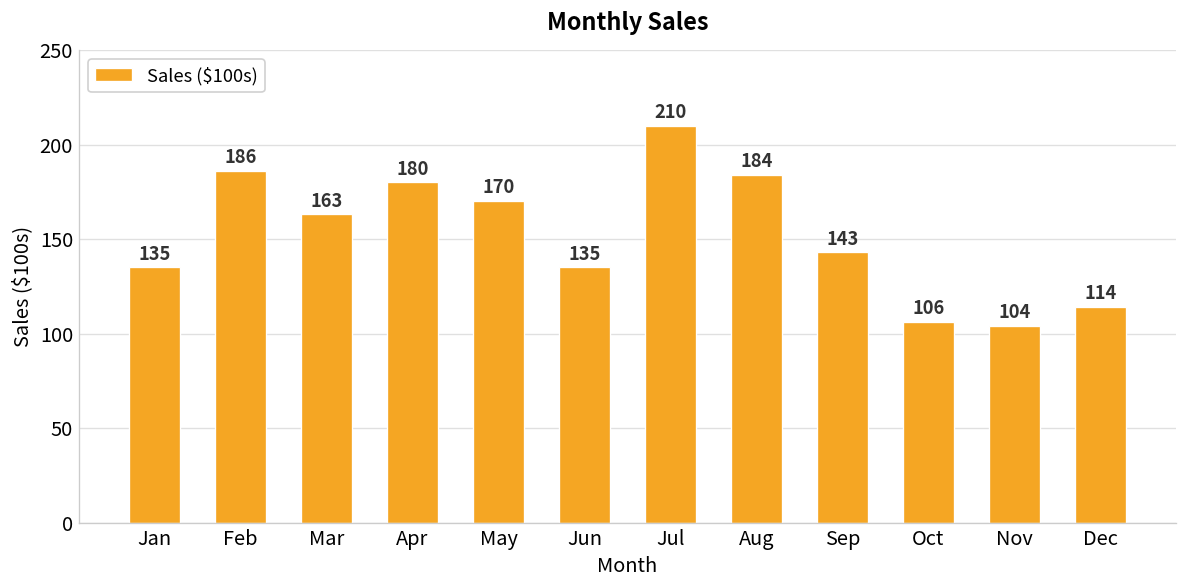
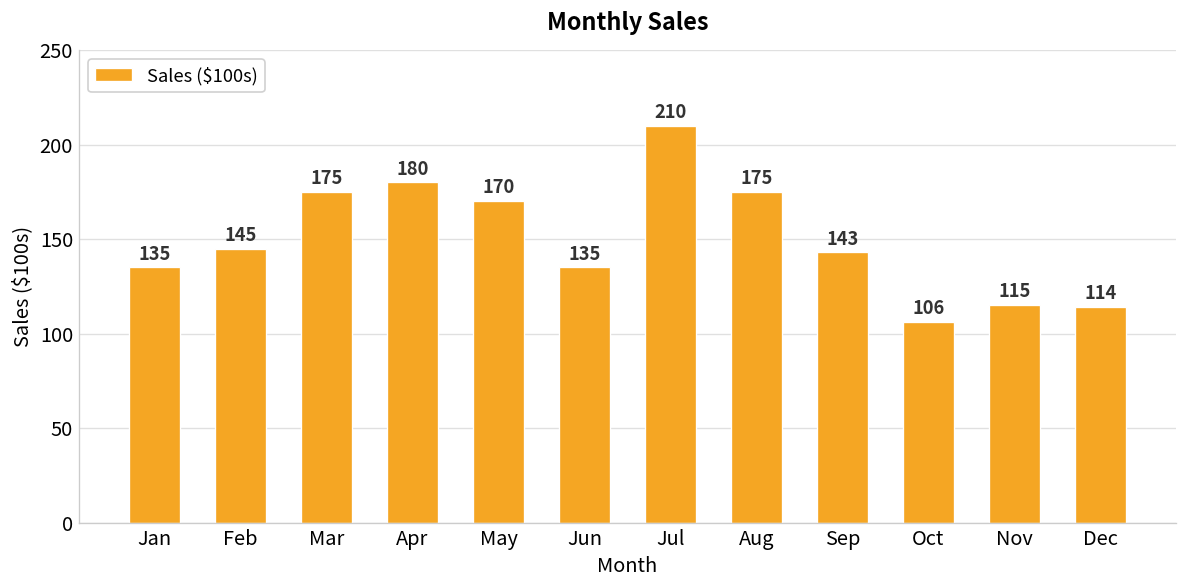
  {
    "Jan": 135,
-   "Feb": 186,
-   "Mar": 163,
+   "Feb": 145,
+   "Mar": 175,
    "Apr": 180,
    "May": 170,
    "Jun": 135,
    "Jul": 210,
-   "Aug": 184,
+   "Aug": 175,
    "Sep": 143,
    "Oct": 106,
-   "Nov": 104,
+   "Nov": 115,
    "Dec": 114
  }
